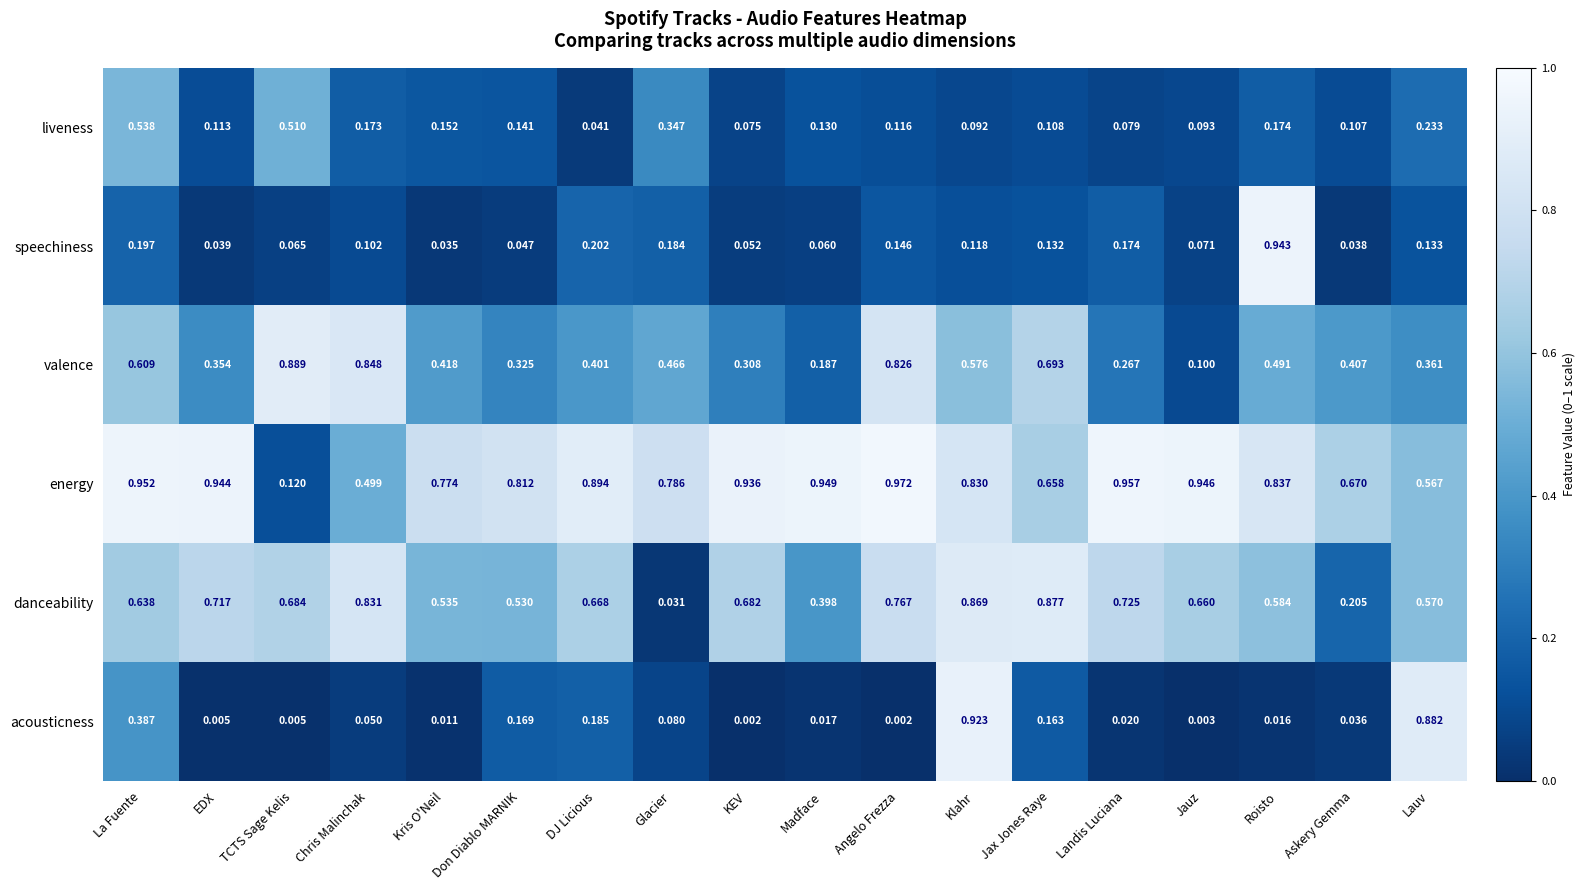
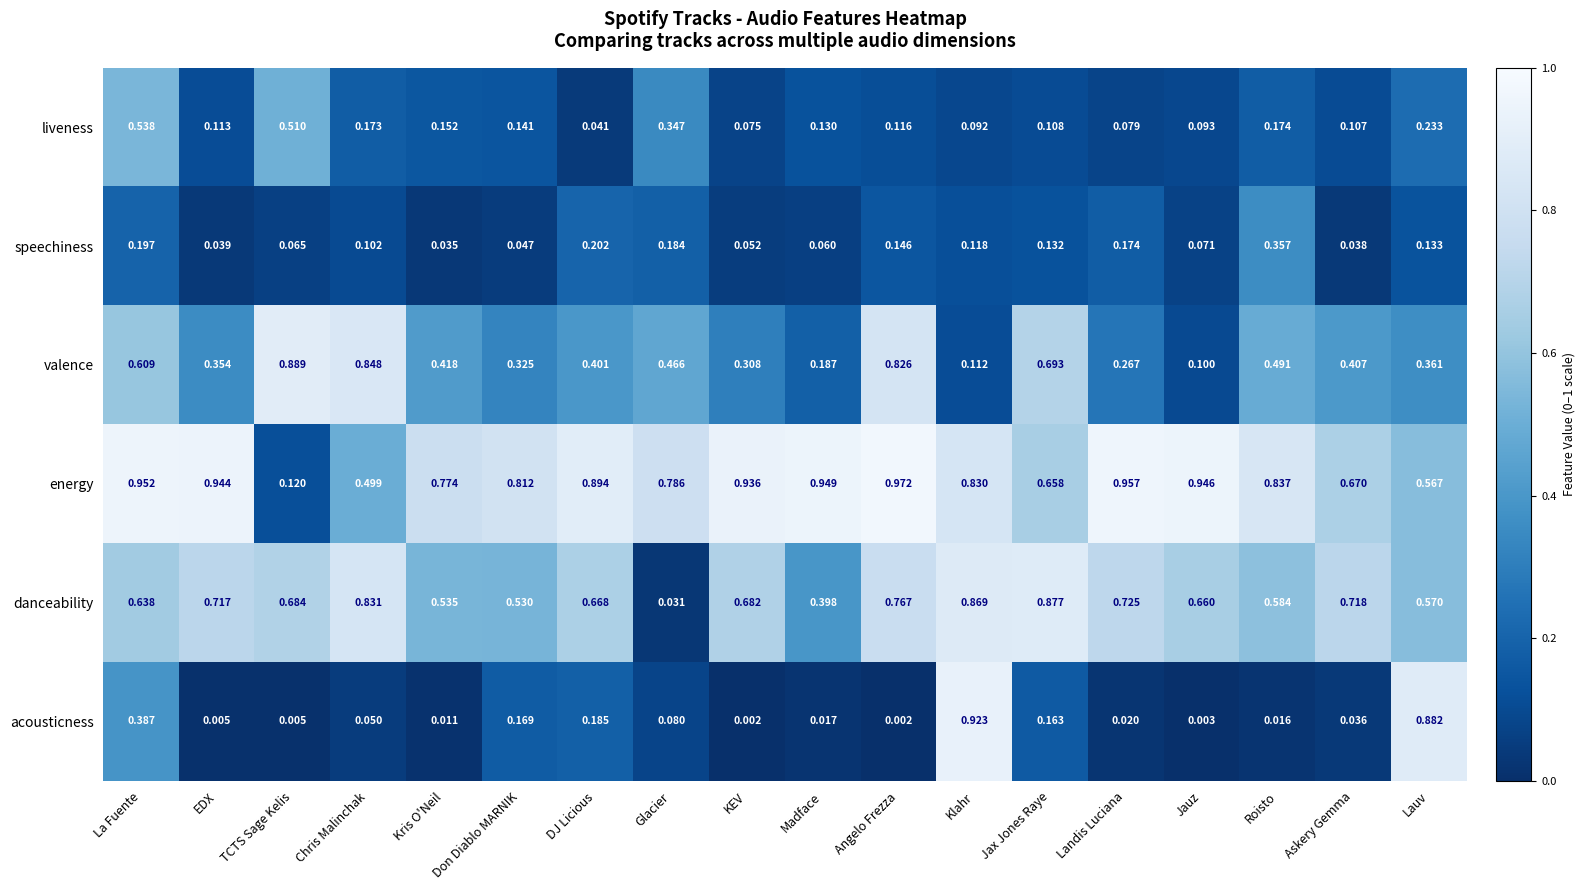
  {
    "liveness": {
      "La Fuente": 0.538,
      "EDX": 0.113,
      "TCTS Sage Kelis": 0.510,
      "Chris Malinchak": 0.173,
      "Kris O'Neil": 0.152,
      "Don Diablo MARNIK": 0.141,
      "DJ Licious": 0.041,
      "Glacier": 0.347,
      "KEV": 0.075,
      "Madface": 0.130,
      "Angelo Frezza": 0.116,
      "Klahr": 0.092,
      "Jax Jones Raye": 0.108,
      "Landis Luciana": 0.079,
      "Jauz": 0.093,
      "Roisto": 0.174,
      "Askery Gemma": 0.107,
      "Lauv": 0.233
    },
    "speechiness": {
      "La Fuente": 0.197,
      "EDX": 0.039,
      "TCTS Sage Kelis": 0.065,
      "Chris Malinchak": 0.102,
      "Kris O'Neil": 0.035,
      "Don Diablo MARNIK": 0.047,
      "DJ Licious": 0.202,
      "Glacier": 0.184,
      "KEV": 0.052,
      "Madface": 0.060,
      "Angelo Frezza": 0.146,
      "Klahr": 0.118,
      "Jax Jones Raye": 0.132,
      "Landis Luciana": 0.174,
      "Jauz": 0.071,
-     "Roisto": 0.943,
+     "Roisto": 0.357,
      "Askery Gemma": 0.038,
      "Lauv": 0.133
    },
    "valence": {
      "La Fuente": 0.609,
      "EDX": 0.354,
      "TCTS Sage Kelis": 0.889,
      "Chris Malinchak": 0.848,
      "Kris O'Neil": 0.418,
      "Don Diablo MARNIK": 0.325,
      "DJ Licious": 0.401,
      "Glacier": 0.466,
      "KEV": 0.308,
      "Madface": 0.187,
      "Angelo Frezza": 0.826,
-     "Klahr": 0.576,
+     "Klahr": 0.112,
      "Jax Jones Raye": 0.693,
      "Landis Luciana": 0.267,
      "Jauz": 0.100,
      "Roisto": 0.491,
      "Askery Gemma": 0.407,
      "Lauv": 0.361
    },
    "energy": {
      "La Fuente": 0.952,
      "EDX": 0.944,
      "TCTS Sage Kelis": 0.120,
      "Chris Malinchak": 0.499,
      "Kris O'Neil": 0.774,
      "Don Diablo MARNIK": 0.812,
      "DJ Licious": 0.894,
      "Glacier": 0.786,
      "KEV": 0.936,
      "Madface": 0.949,
      "Angelo Frezza": 0.972,
      "Klahr": 0.830,
      "Jax Jones Raye": 0.658,
      "Landis Luciana": 0.957,
      "Jauz": 0.946,
      "Roisto": 0.837,
      "Askery Gemma": 0.670,
      "Lauv": 0.567
    },
    "danceability": {
      "La Fuente": 0.638,
      "EDX": 0.717,
      "TCTS Sage Kelis": 0.684,
      "Chris Malinchak": 0.831,
      "Kris O'Neil": 0.535,
      "Don Diablo MARNIK": 0.530,
      "DJ Licious": 0.668,
      "Glacier": 0.031,
      "KEV": 0.682,
      "Madface": 0.398,
      "Angelo Frezza": 0.767,
      "Klahr": 0.869,
      "Jax Jones Raye": 0.877,
      "Landis Luciana": 0.725,
      "Jauz": 0.660,
      "Roisto": 0.584,
-     "Askery Gemma": 0.205,
+     "Askery Gemma": 0.718,
      "Lauv": 0.570
    },
    "acousticness": {
      "La Fuente": 0.387,
      "EDX": 0.005,
      "TCTS Sage Kelis": 0.005,
      "Chris Malinchak": 0.050,
      "Kris O'Neil": 0.011,
      "Don Diablo MARNIK": 0.169,
      "DJ Licious": 0.185,
      "Glacier": 0.080,
      "KEV": 0.002,
      "Madface": 0.017,
      "Angelo Frezza": 0.002,
      "Klahr": 0.923,
      "Jax Jones Raye": 0.163,
      "Landis Luciana": 0.020,
      "Jauz": 0.003,
      "Roisto": 0.016,
      "Askery Gemma": 0.036,
      "Lauv": 0.882
    }
  }
